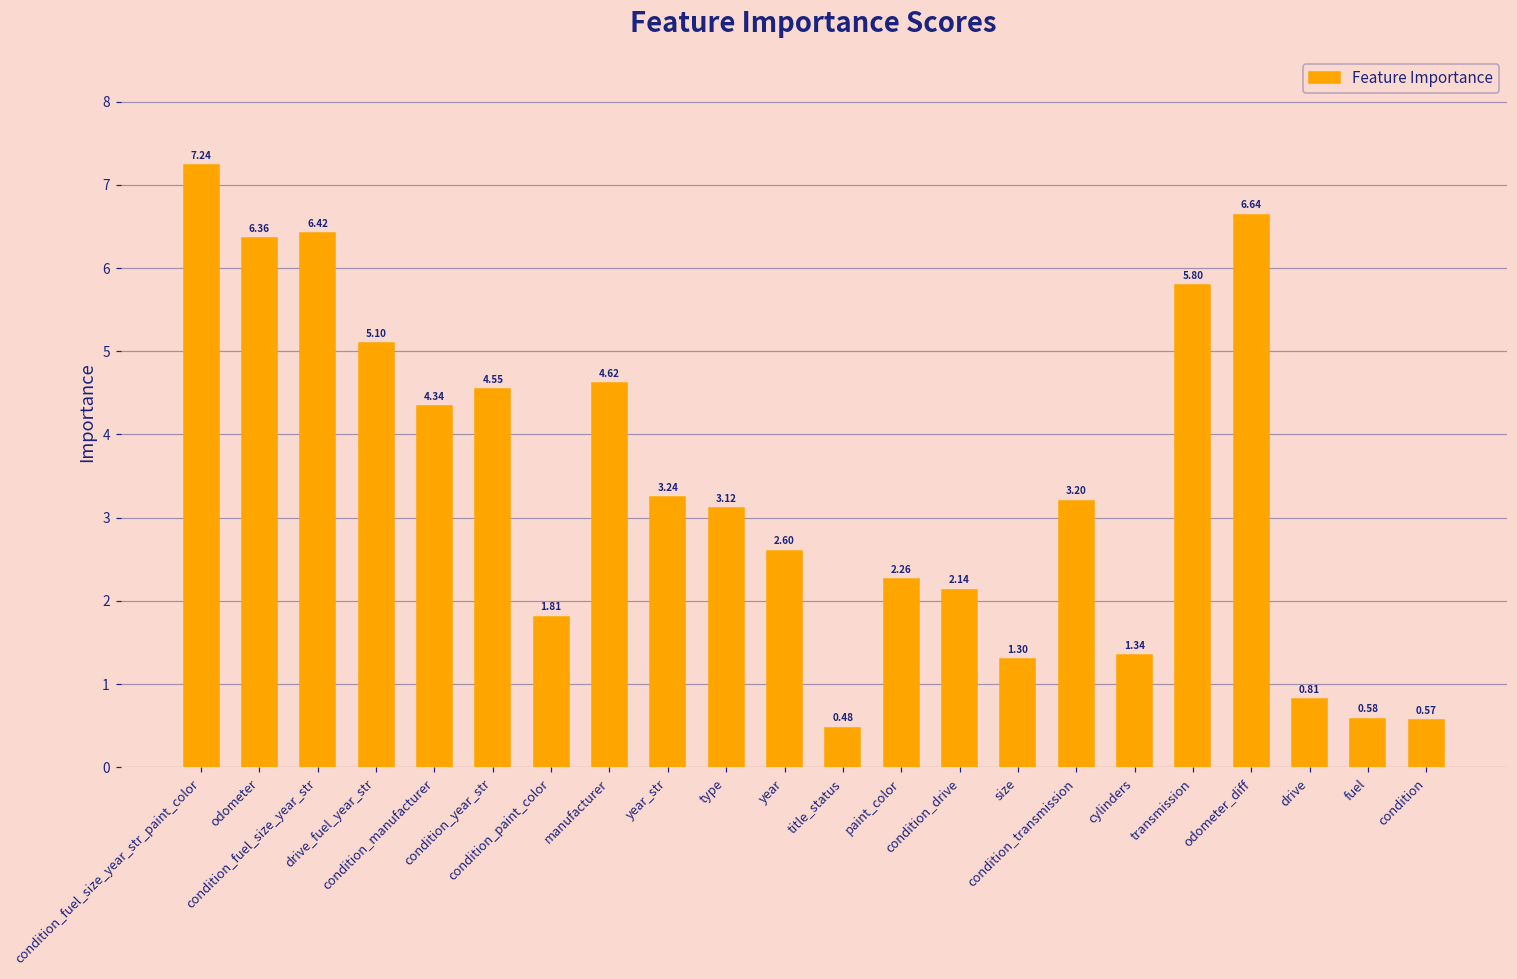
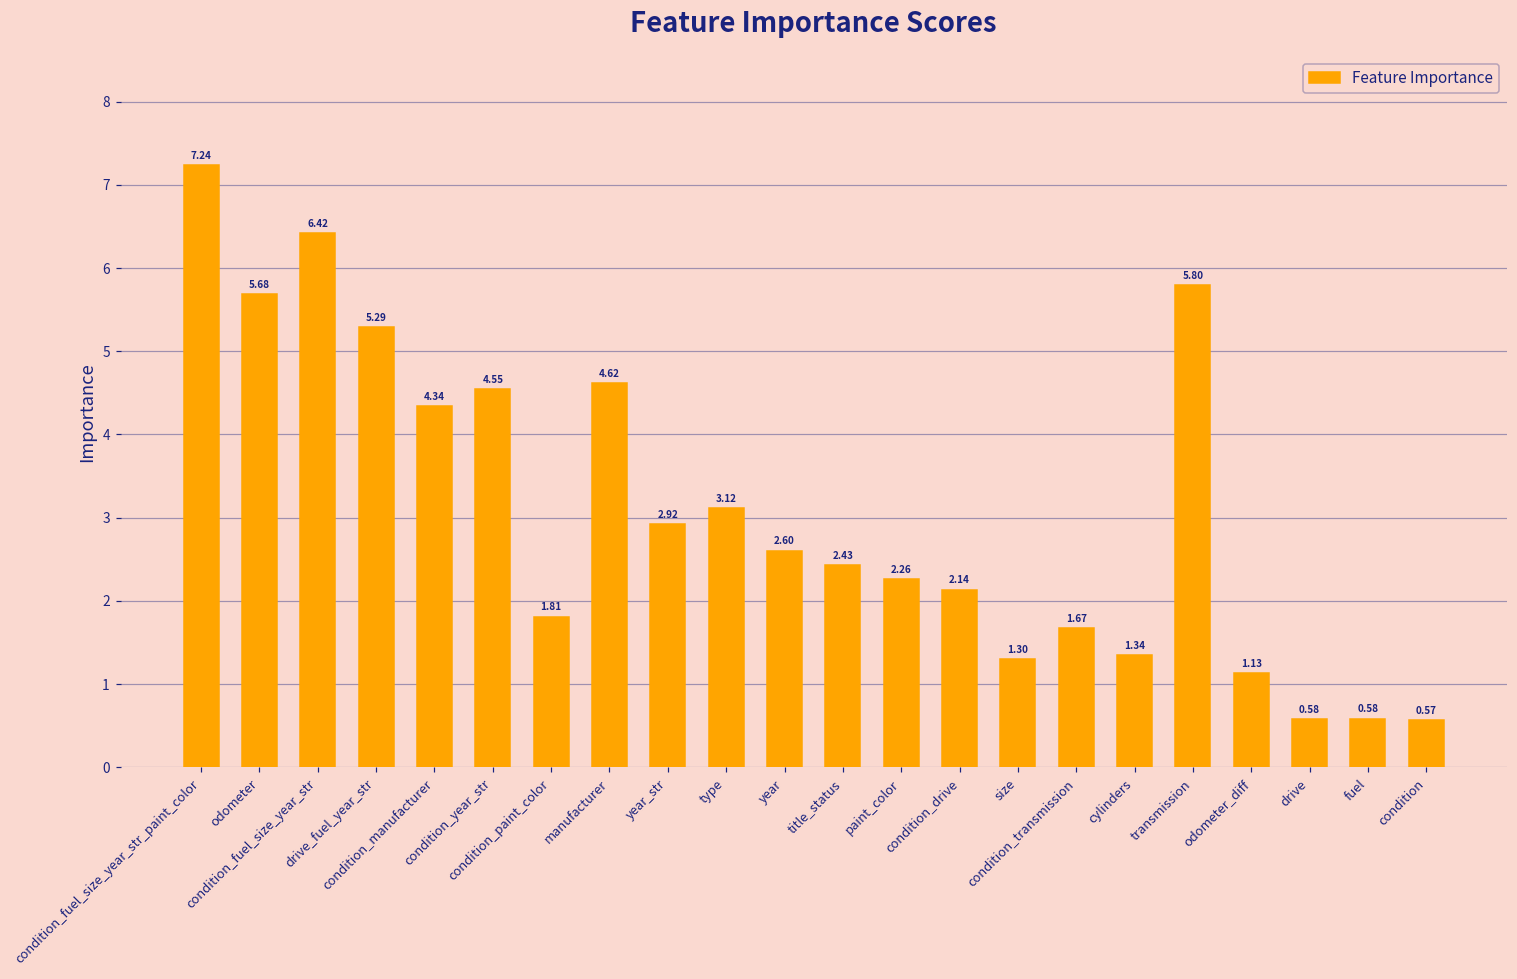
  {
    "condition_fuel_size_year_str_paint_color": 7.24,
-   "odometer": 6.36,
+   "odometer": 5.68,
    "condition_fuel_size_year_str": 6.42,
-   "drive_fuel_year_str": 5.10,
+   "drive_fuel_year_str": 5.29,
    "condition_manufacturer": 4.34,
    "condition_year_str": 4.55,
    "condition_paint_color": 1.81,
    "manufacturer": 4.62,
-   "year_str": 3.24,
+   "year_str": 2.92,
    "type": 3.12,
    "year": 2.60,
-   "title_status": 0.48,
+   "title_status": 2.43,
    "paint_color": 2.26,
    "condition_drive": 2.14,
    "size": 1.30,
-   "condition_transmission": 3.20,
+   "condition_transmission": 1.67,
    "cylinders": 1.34,
    "transmission": 5.80,
-   "odometer_diff": 6.64,
-   "drive": 0.81,
+   "odometer_diff": 1.13,
+   "drive": 0.58,
    "fuel": 0.58,
    "condition": 0.57
  }
